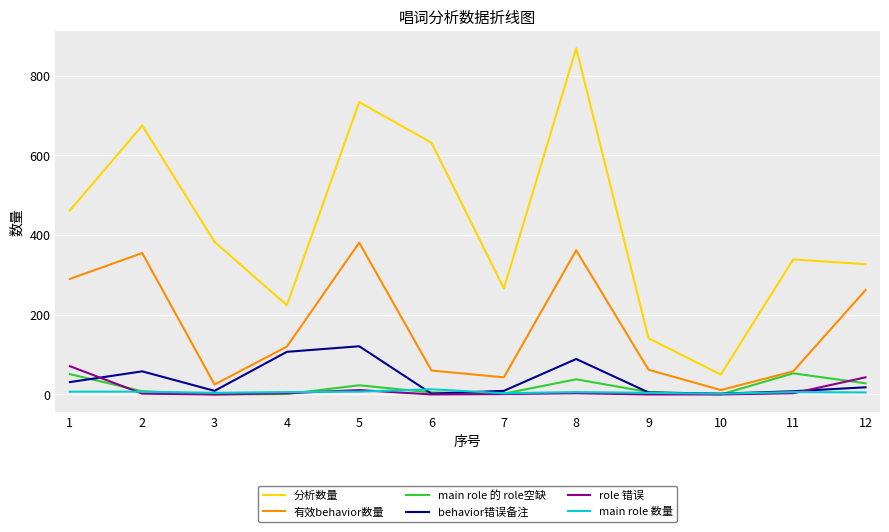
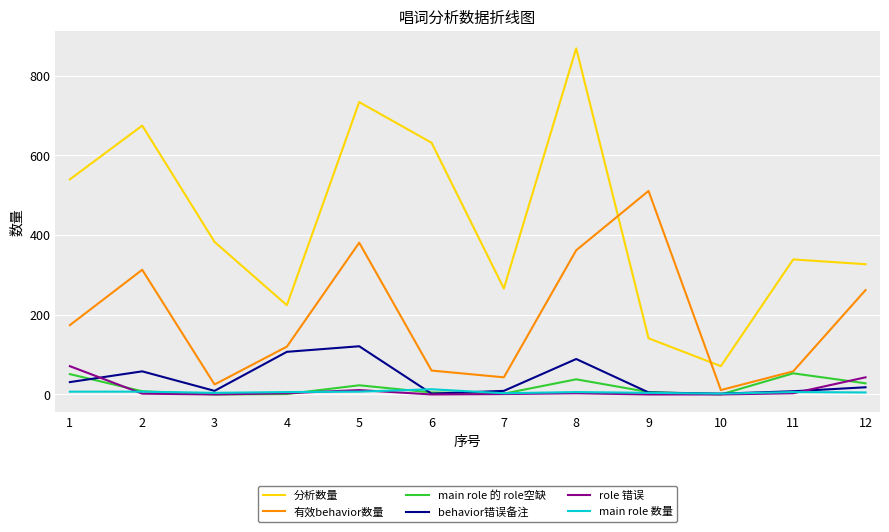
  {
    "分析数量": {
-     "1": 460,
+     "1": 540,
      "2": 680,
      "3": 380,
      "4": 220,
      "5": 730,
      "6": 630,
      "7": 270,
      "8": 870,
      "9": 140,
-     "10": 50,
+     "10": 70,
      "11": 340,
      "12": 330
    },
    "有效behavior数量": {
-     "1": 290,
-     "2": 360,
+     "1": 170,
+     "2": 310,
      "3": 30,
      "4": 120,
      "5": 380,
      "6": 60,
      "7": 40,
      "8": 360,
-     "9": 60,
+     "9": 510,
      "10": 10,
      "12": 260
    },
    "main role 的 role空缺": {
      "1": 50,
      "5": 20,
      "8": 40,
      "12": 30
    },
    "behavior错误备注": {
      "1": 30,
      "2": 60,
      "4": 110,
      "5": 120,
      "8": 90,
      "12": 20
    },
    "role 错误": {
      "1": 70,
      "12": 40
    },
    "main role 数量": {
      "1": 10,
      "6": 10,
      "12": 10
    }
  }
